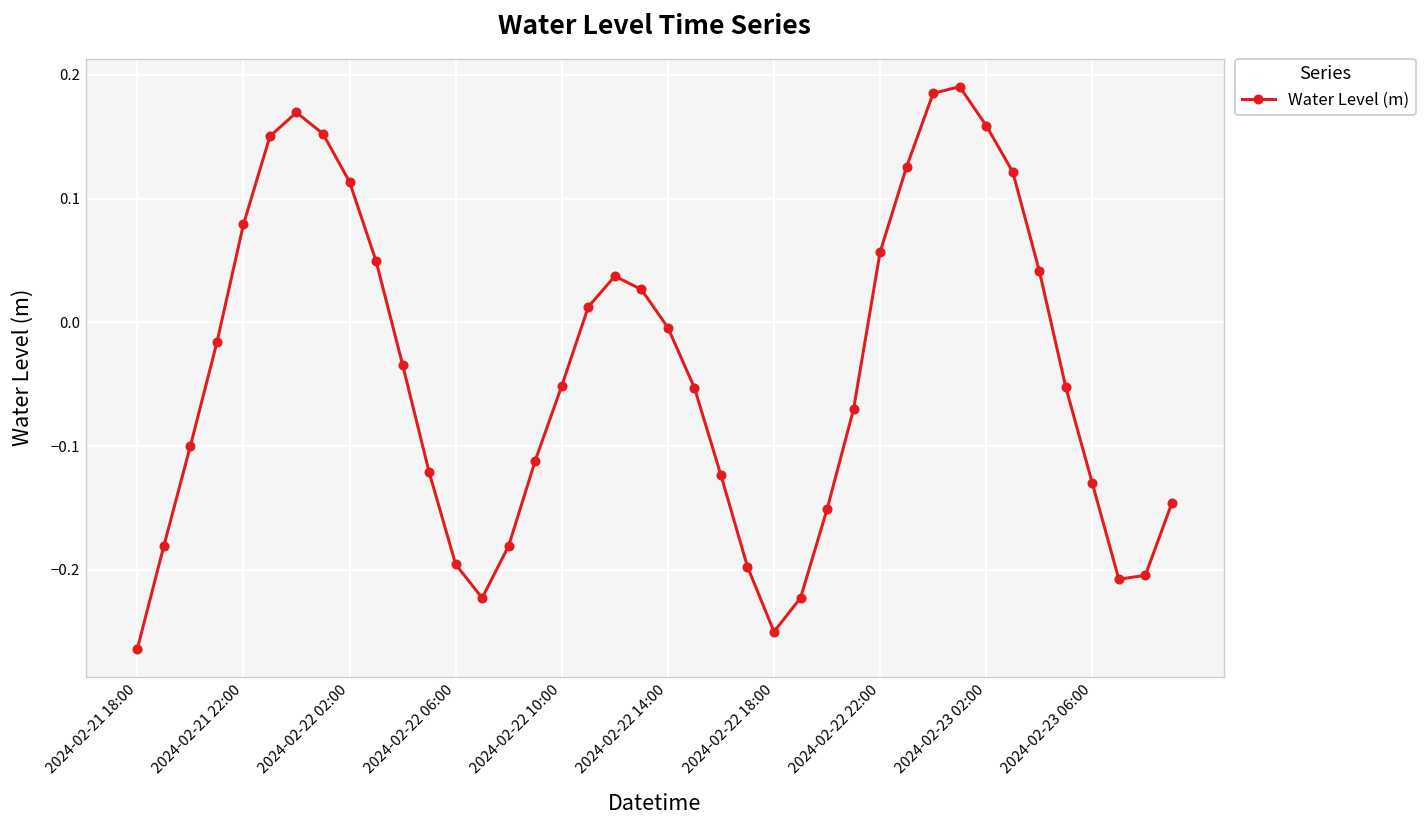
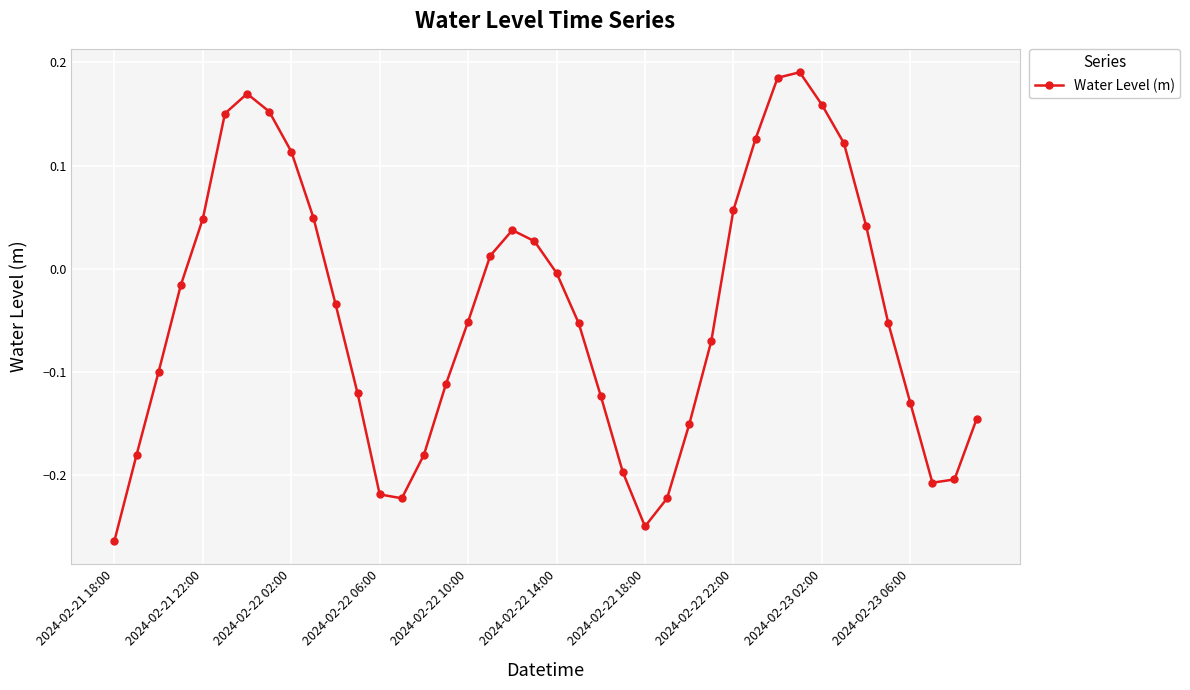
  {
    "2024-02-21 18:00": -0.264,
-   "2024-02-21 22:00": 0.079,
+   "2024-02-21 22:00": 0.048,
    "2024-02-22 02:00": 0.114,
-   "2024-02-22 06:00": -0.196,
+   "2024-02-22 06:00": -0.219,
    "2024-02-22 10:00": -0.051,
    "2024-02-22 14:00": -0.004,
    "2024-02-22 18:00": -0.250,
    "2024-02-22 22:00": 0.057,
    "2024-02-23 02:00": 0.159,
    "2024-02-23 06:00": -0.130
  }
